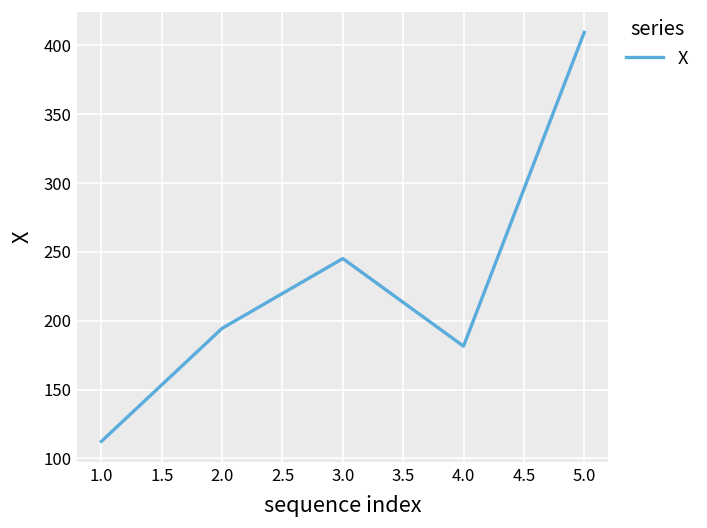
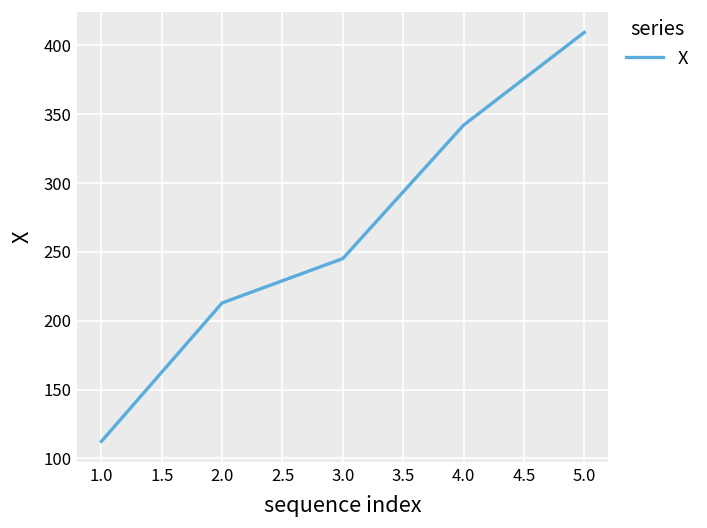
  {
    "1.0": 112,
-   "2.0": 195,
+   "2.0": 213,
    "3.0": 245,
-   "4.0": 182,
+   "4.0": 342,
    "5.0": 409
  }
